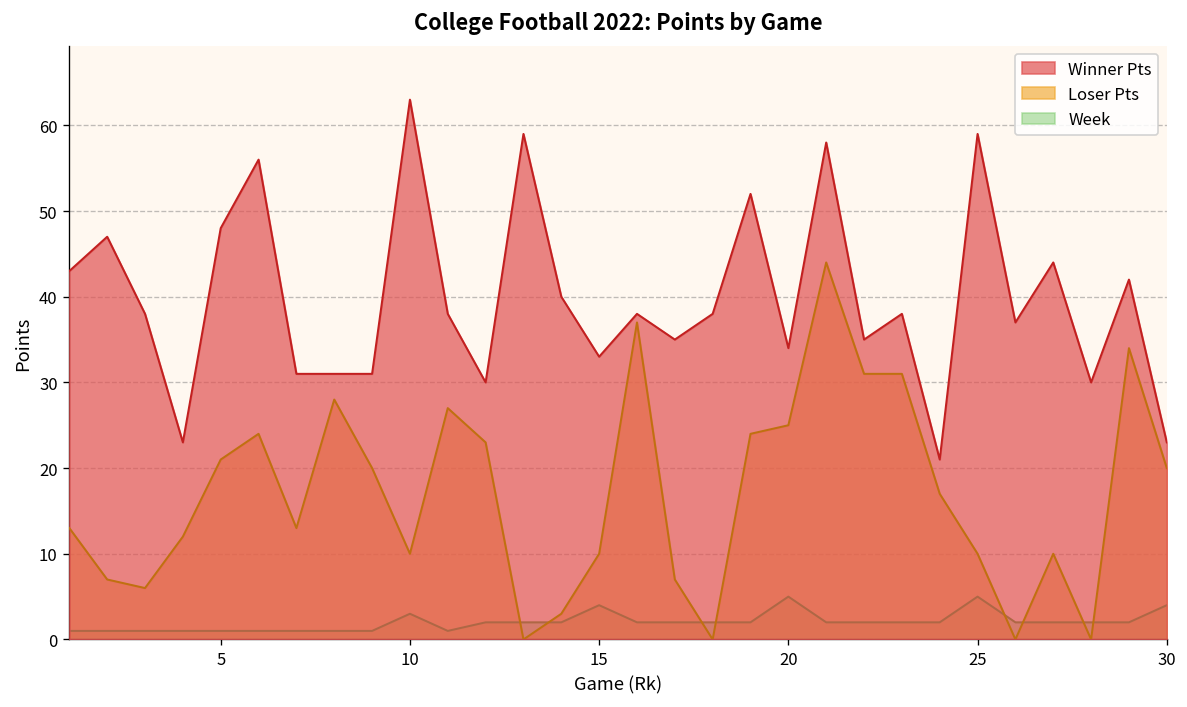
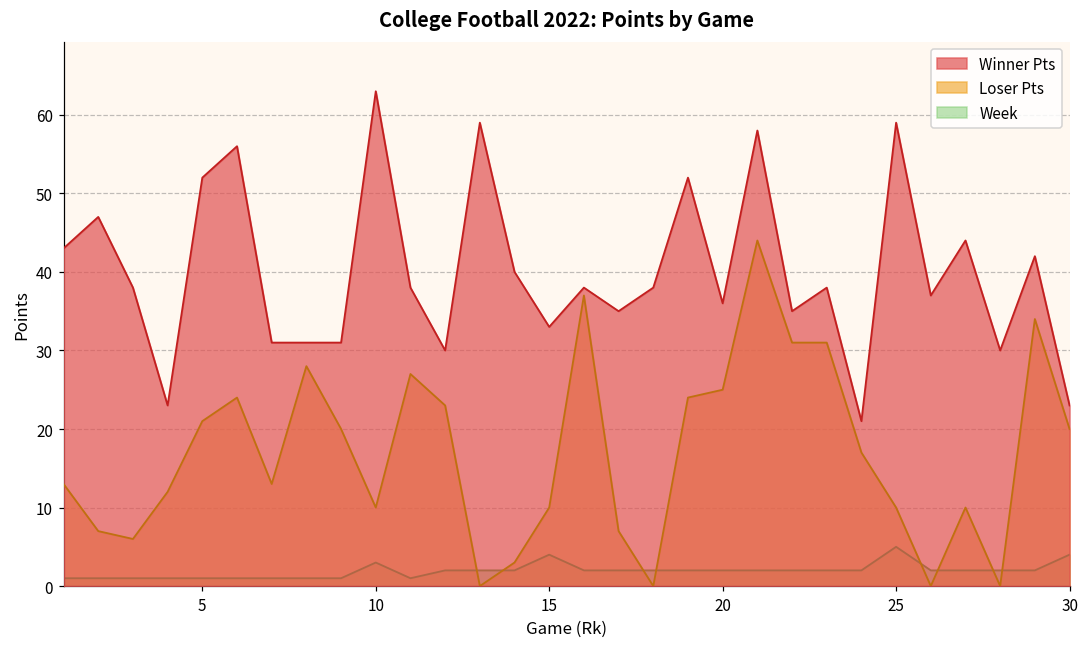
  {
    "Winner Pts": {
-     "5": 48,
+     "5": 52,
      "10": 63,
      "15": 33,
-     "20": 34,
+     "20": 36,
      "25": 59,
      "30": 23
    },
    "Loser Pts": {
      "5": 21,
      "10": 10,
      "15": 10,
      "20": 25,
      "25": 10,
      "30": 20
    },
    "Week": {
      "5": 1,
      "10": 3,
      "15": 4,
-     "20": 5,
+     "20": 2,
      "25": 5,
      "30": 4
    }
  }
